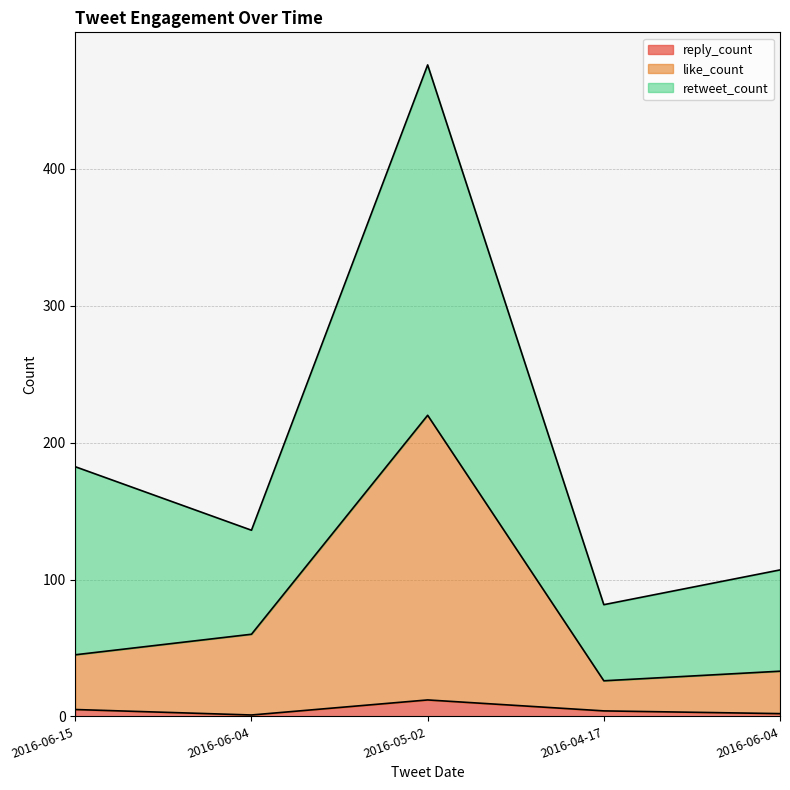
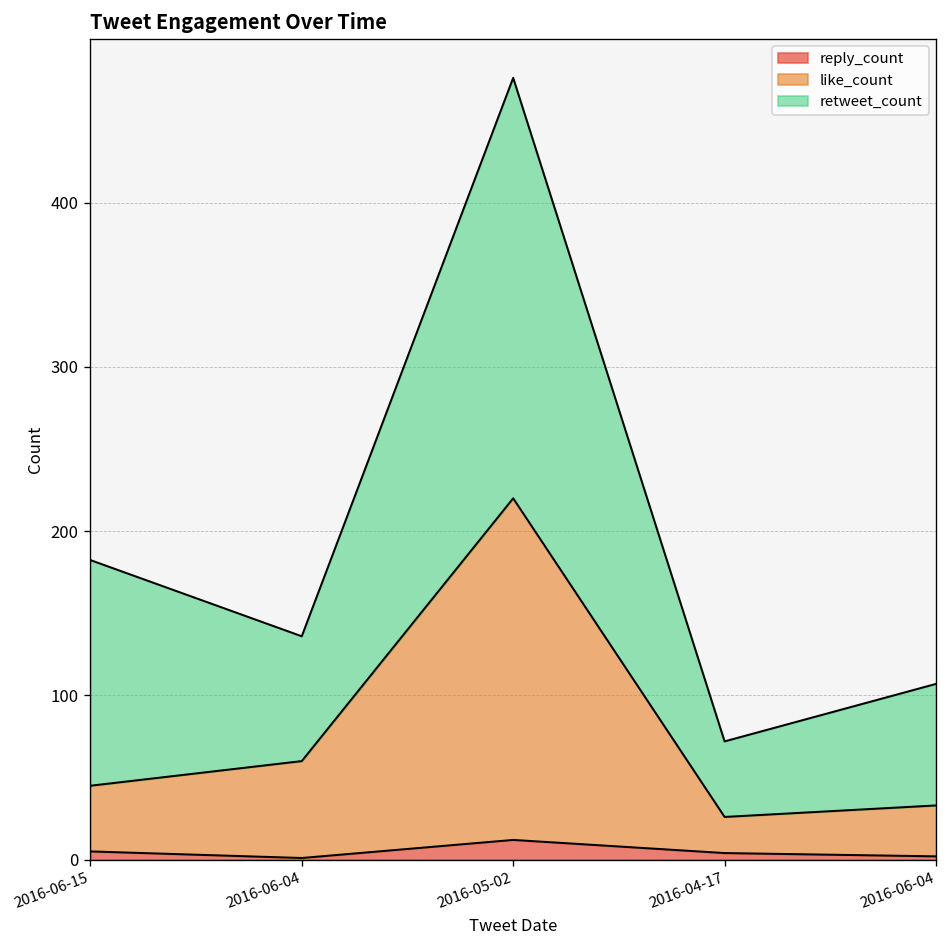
  {
    "retweet_count": {
      "2016-06-15": 137,
      "2016-05-02": 256,
-     "2016-04-17": 56
+     "2016-04-17": 46
    }
  }
